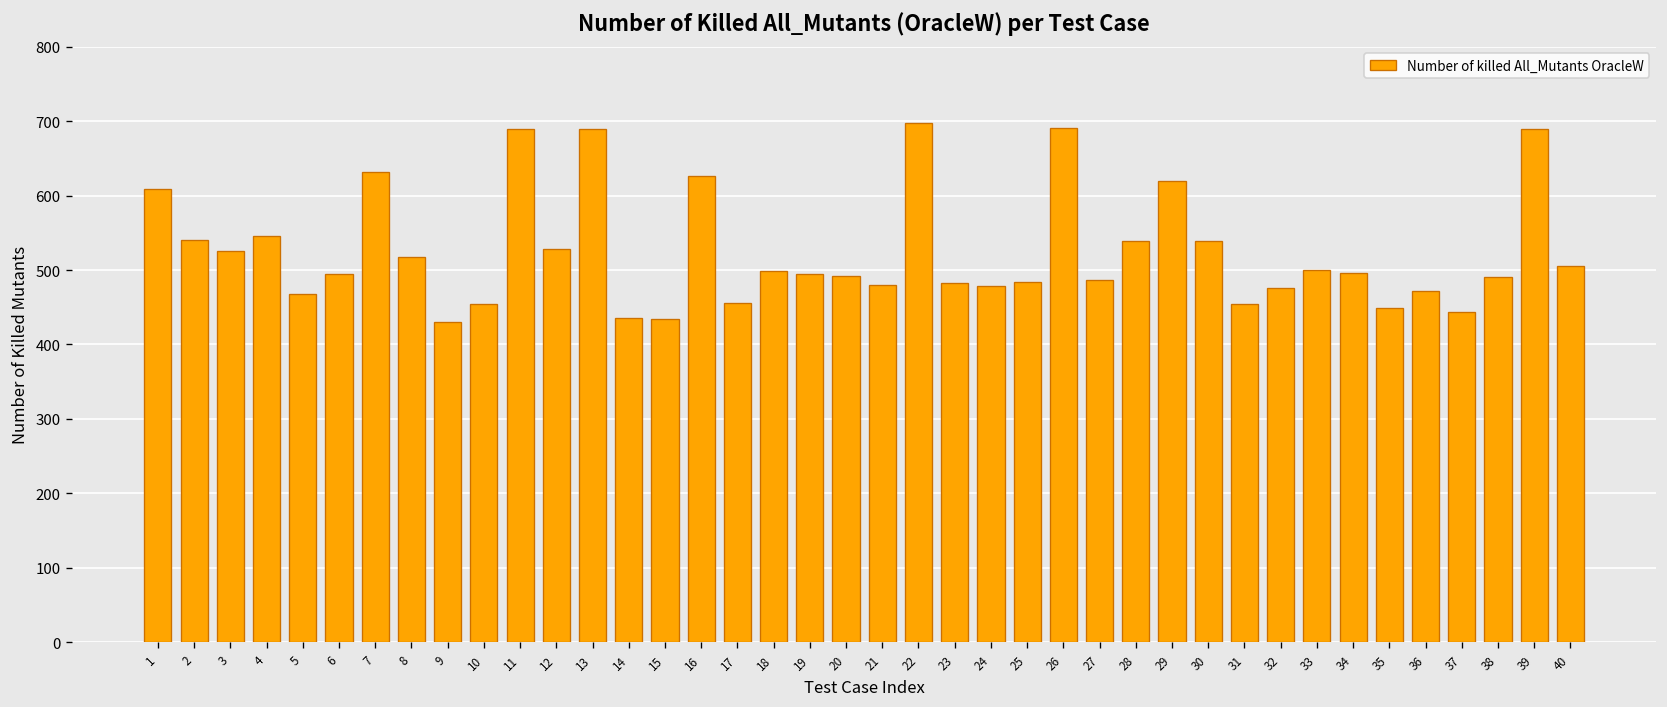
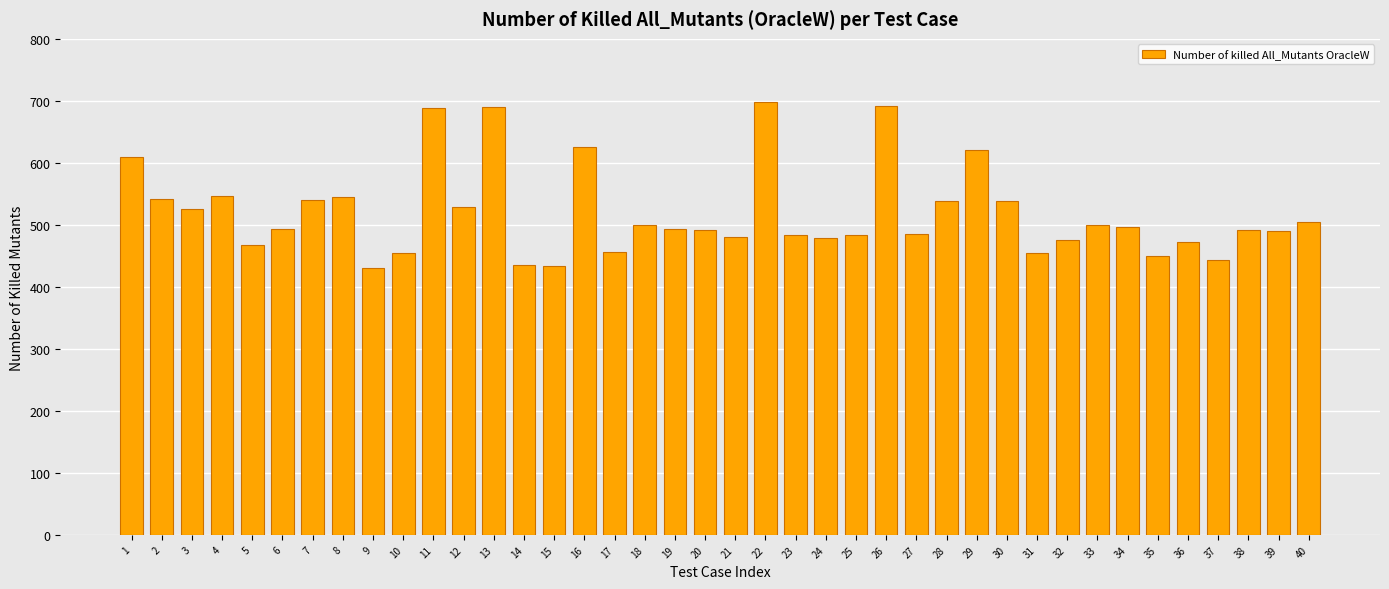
  {
    "1": 610,
    "2": 540,
    "3": 530,
    "4": 550,
    "5": 470,
    "6": 490,
-   "7": 630,
-   "8": 520,
+   "7": 540,
+   "8": 550,
    "9": 430,
    "10": 460,
    "11": 690,
    "12": 530,
    "13": 690,
    "14": 440,
    "15": 430,
    "16": 630,
    "17": 460,
    "18": 500,
    "19": 490,
    "20": 490,
    "21": 480,
    "22": 700,
    "23": 480,
    "24": 480,
    "25": 480,
    "26": 690,
    "27": 490,
    "28": 540,
    "29": 620,
    "30": 540,
    "31": 450,
    "32": 480,
    "33": 500,
    "34": 500,
    "35": 450,
    "36": 470,
    "37": 440,
    "38": 490,
-   "39": 690,
+   "39": 490,
    "40": 510
  }
